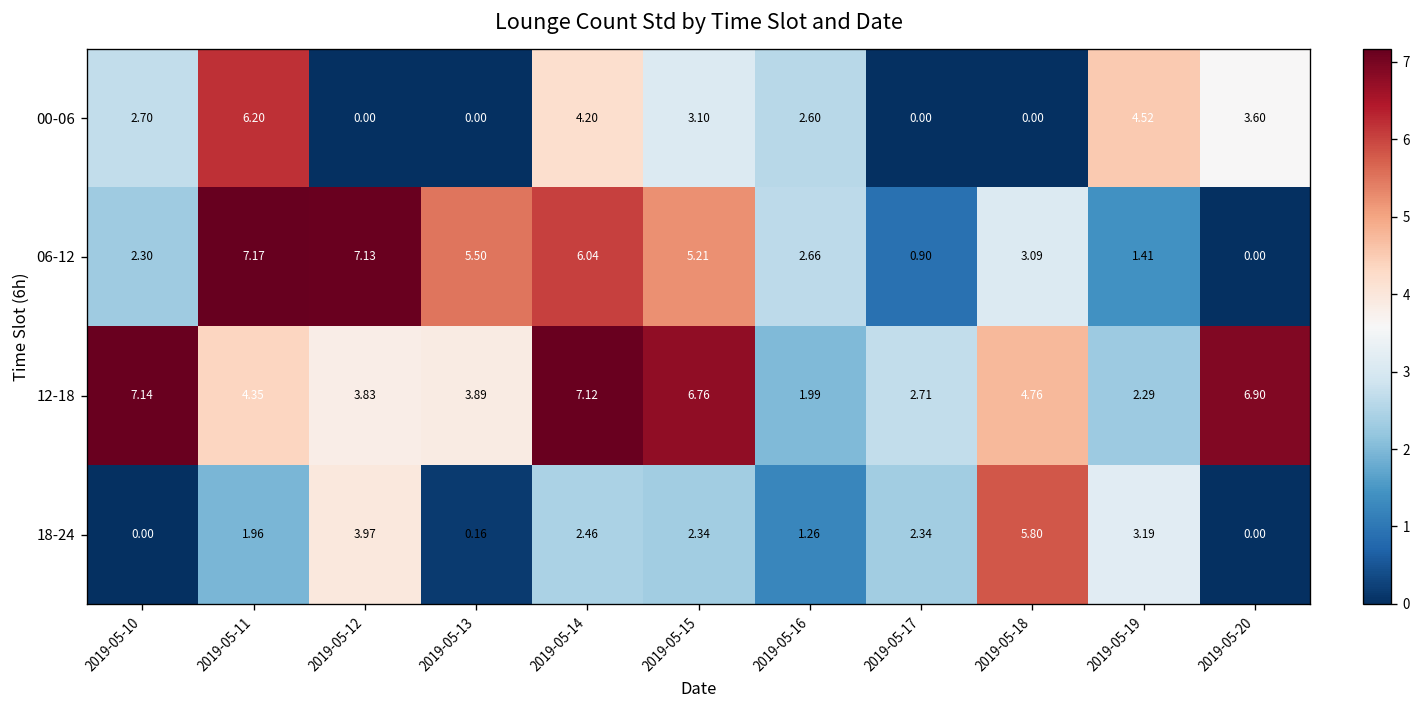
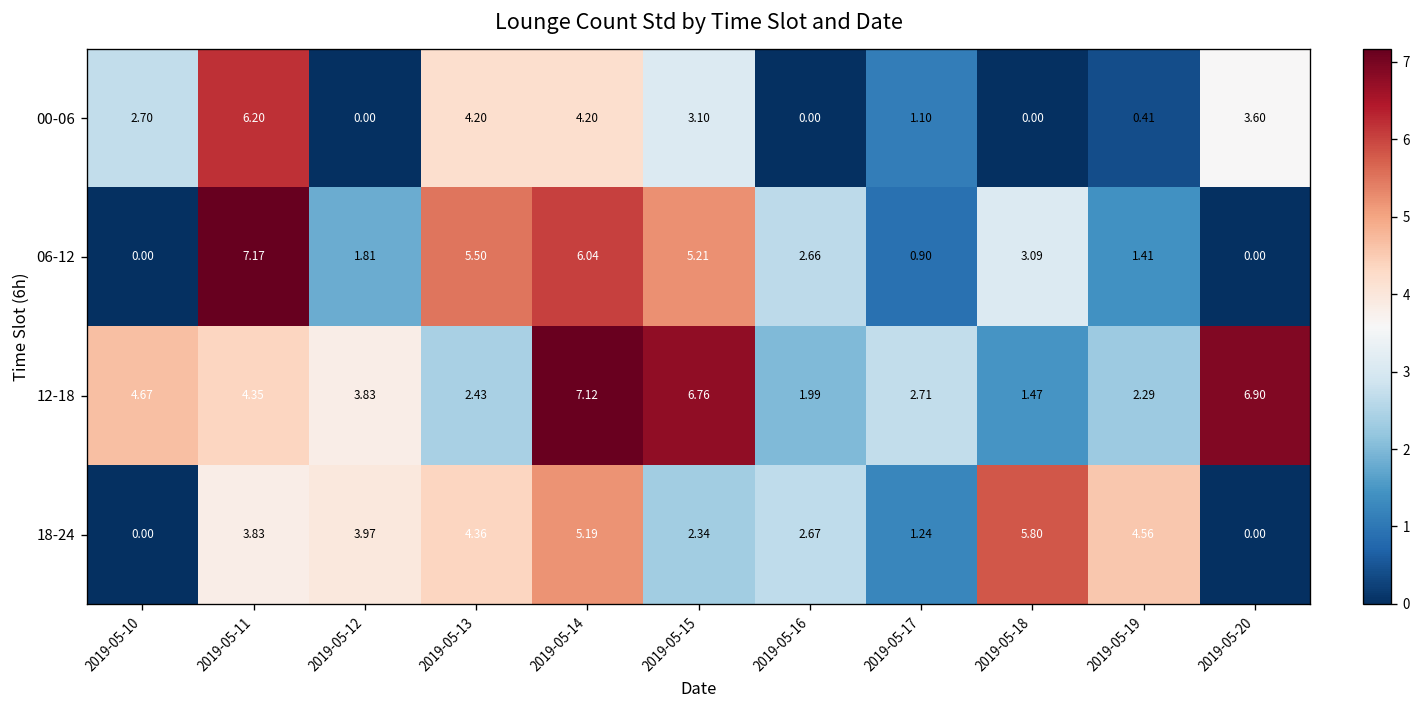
  {
    "00-06": {
      "2019-05-10": 2.70,
      "2019-05-11": 6.20,
      "2019-05-12": 0.00,
-     "2019-05-13": 0.00,
+     "2019-05-13": 4.20,
      "2019-05-14": 4.20,
      "2019-05-15": 3.10,
-     "2019-05-16": 2.60,
-     "2019-05-17": 0.00,
+     "2019-05-16": 0.00,
+     "2019-05-17": 1.10,
      "2019-05-18": 0.00,
-     "2019-05-19": 4.52,
+     "2019-05-19": 0.41,
      "2019-05-20": 3.60
    },
    "06-12": {
-     "2019-05-10": 2.30,
+     "2019-05-10": 0.00,
      "2019-05-11": 7.17,
-     "2019-05-12": 7.13,
+     "2019-05-12": 1.81,
      "2019-05-13": 5.50,
      "2019-05-14": 6.04,
      "2019-05-15": 5.21,
      "2019-05-16": 2.66,
      "2019-05-17": 0.90,
      "2019-05-18": 3.09,
      "2019-05-19": 1.41,
      "2019-05-20": 0.00
    },
    "12-18": {
-     "2019-05-10": 7.14,
+     "2019-05-10": 4.67,
      "2019-05-11": 4.35,
      "2019-05-12": 3.83,
-     "2019-05-13": 3.89,
+     "2019-05-13": 2.43,
      "2019-05-14": 7.12,
      "2019-05-15": 6.76,
      "2019-05-16": 1.99,
      "2019-05-17": 2.71,
-     "2019-05-18": 4.76,
+     "2019-05-18": 1.47,
      "2019-05-19": 2.29,
      "2019-05-20": 6.90
    },
    "18-24": {
      "2019-05-10": 0.00,
-     "2019-05-11": 1.96,
+     "2019-05-11": 3.83,
      "2019-05-12": 3.97,
-     "2019-05-13": 0.16,
-     "2019-05-14": 2.46,
+     "2019-05-13": 4.36,
+     "2019-05-14": 5.19,
      "2019-05-15": 2.34,
-     "2019-05-16": 1.26,
-     "2019-05-17": 2.34,
+     "2019-05-16": 2.67,
+     "2019-05-17": 1.24,
      "2019-05-18": 5.80,
-     "2019-05-19": 3.19,
+     "2019-05-19": 4.56,
      "2019-05-20": 0.00
    }
  }
